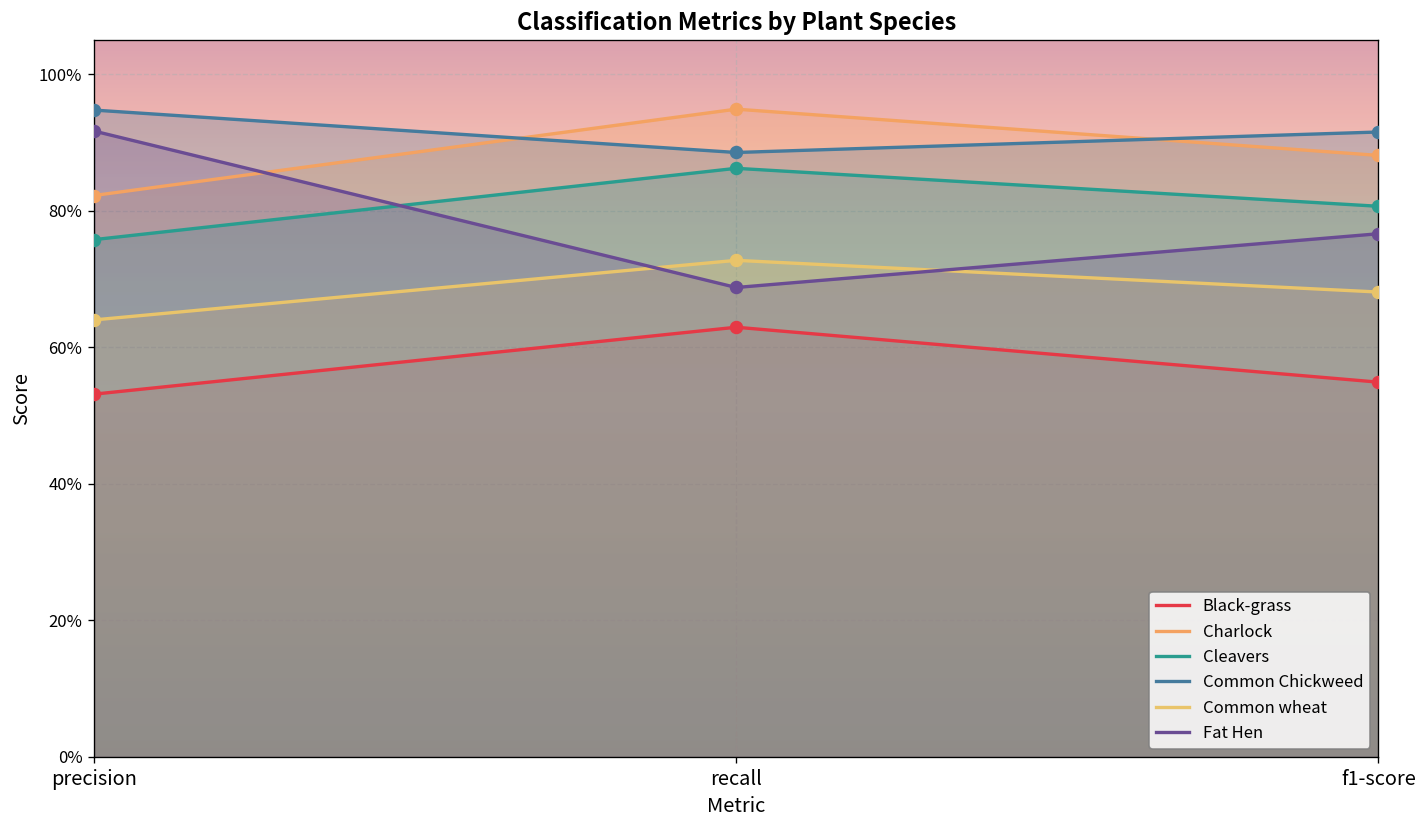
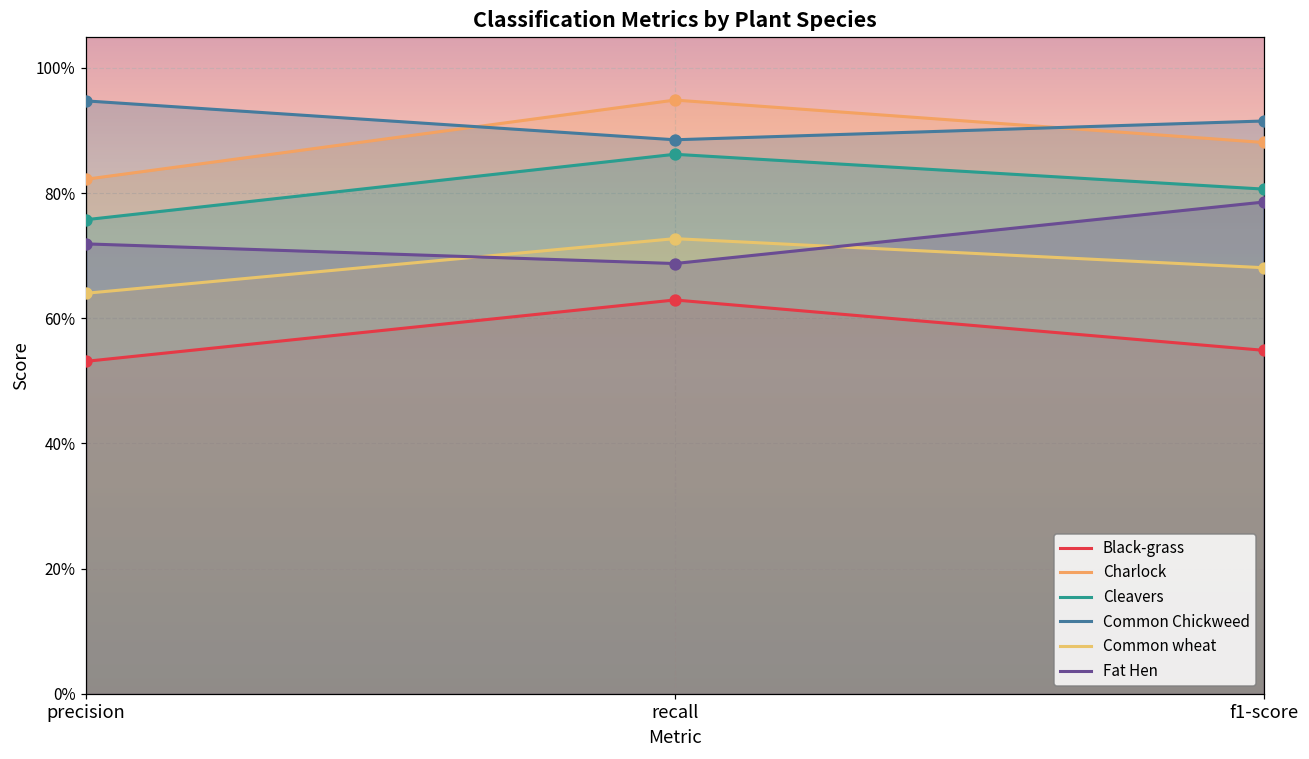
  {
    "Black-grass": {
      "precision": "53%",
      "recall": "63%",
      "f1-score": "55%"
    },
    "Fat Hen": {
-     "precision": "92%",
+     "precision": "72%",
      "recall": "69%",
-     "f1-score": "77%"
+     "f1-score": "79%"
    }
  }
